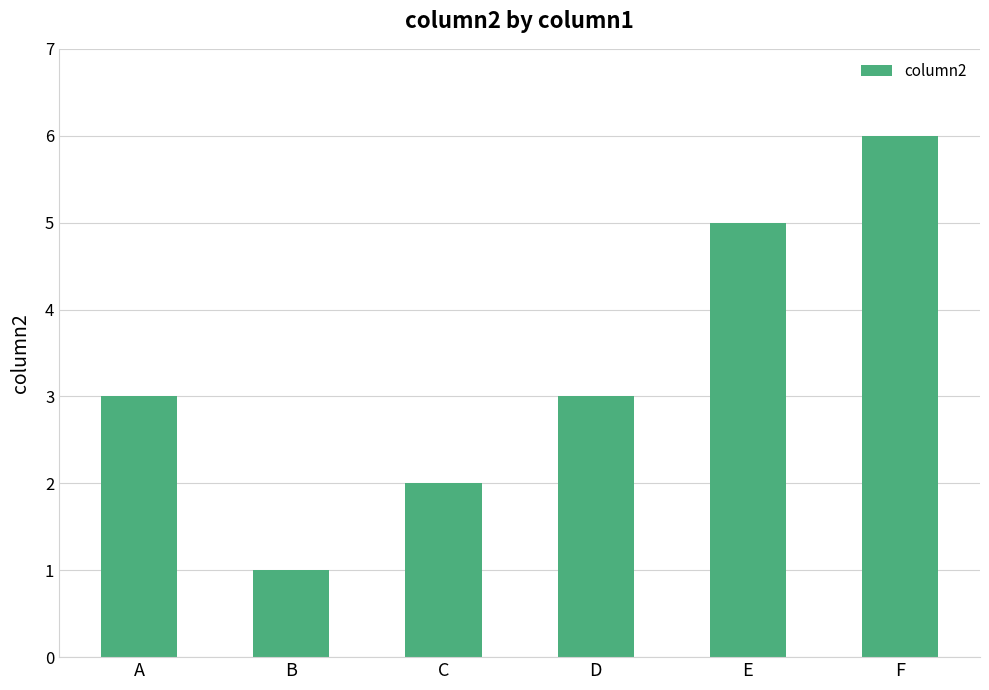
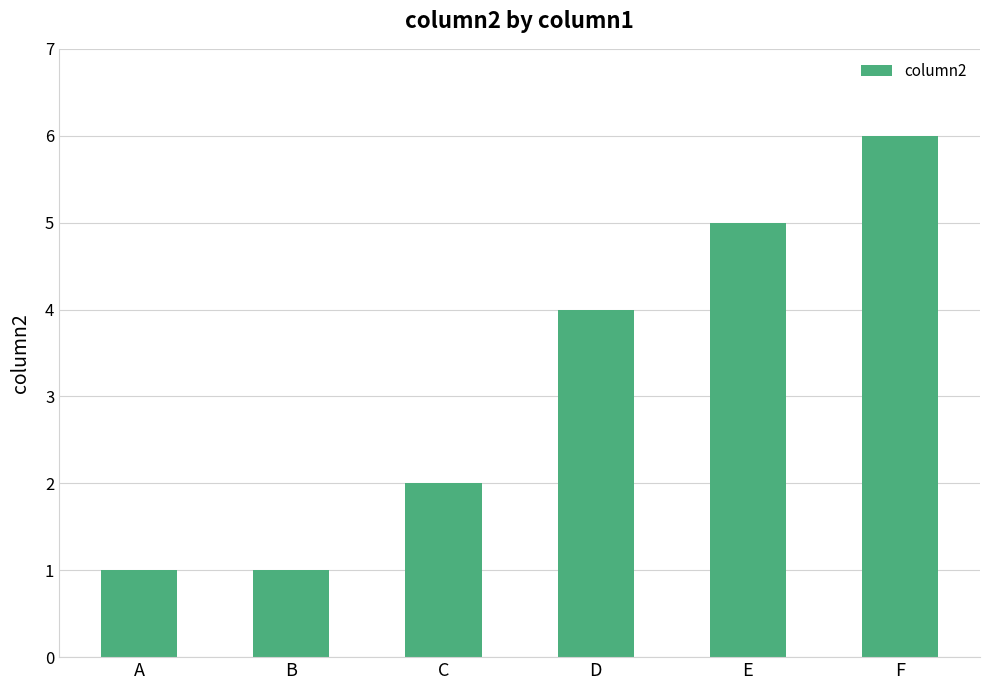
  {
-   "A": 3,
+   "A": 1,
    "B": 1,
    "C": 2,
-   "D": 3,
+   "D": 4,
    "E": 5,
    "F": 6
  }
